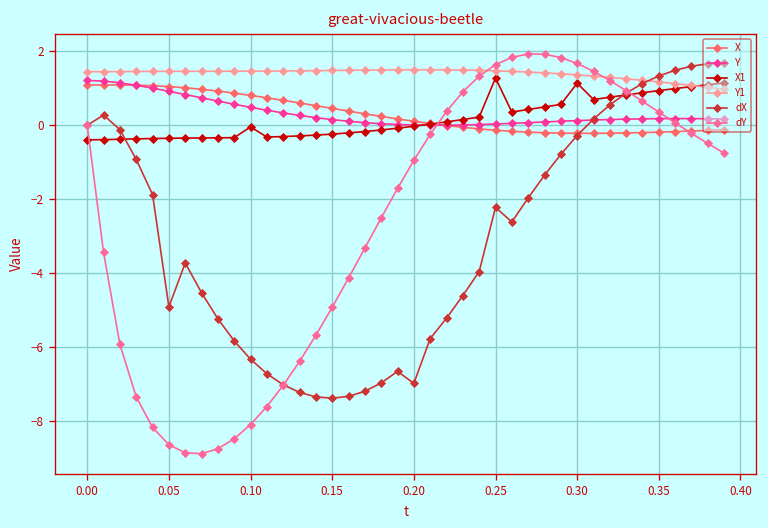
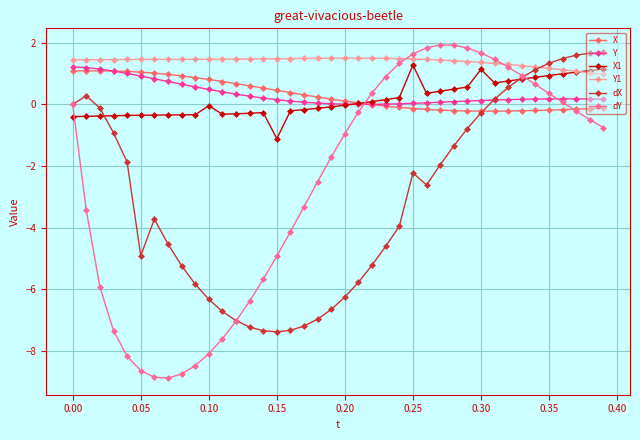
  {
    "X1": {
      "0.00": -0.4,
      "0.05": -0.4,
      "0.10": 0.0,
-     "0.15": -0.2,
+     "0.15": -1.1,
      "0.25": 1.3,
      "0.30": 1.1,
      "0.35": 0.9
    },
    "dX": {
      "0.05": -4.9,
      "0.10": -6.3,
      "0.15": -7.4,
-     "0.20": -7.0,
+     "0.20": -6.3,
      "0.25": -2.2,
      "0.35": 1.3
    }
  }
